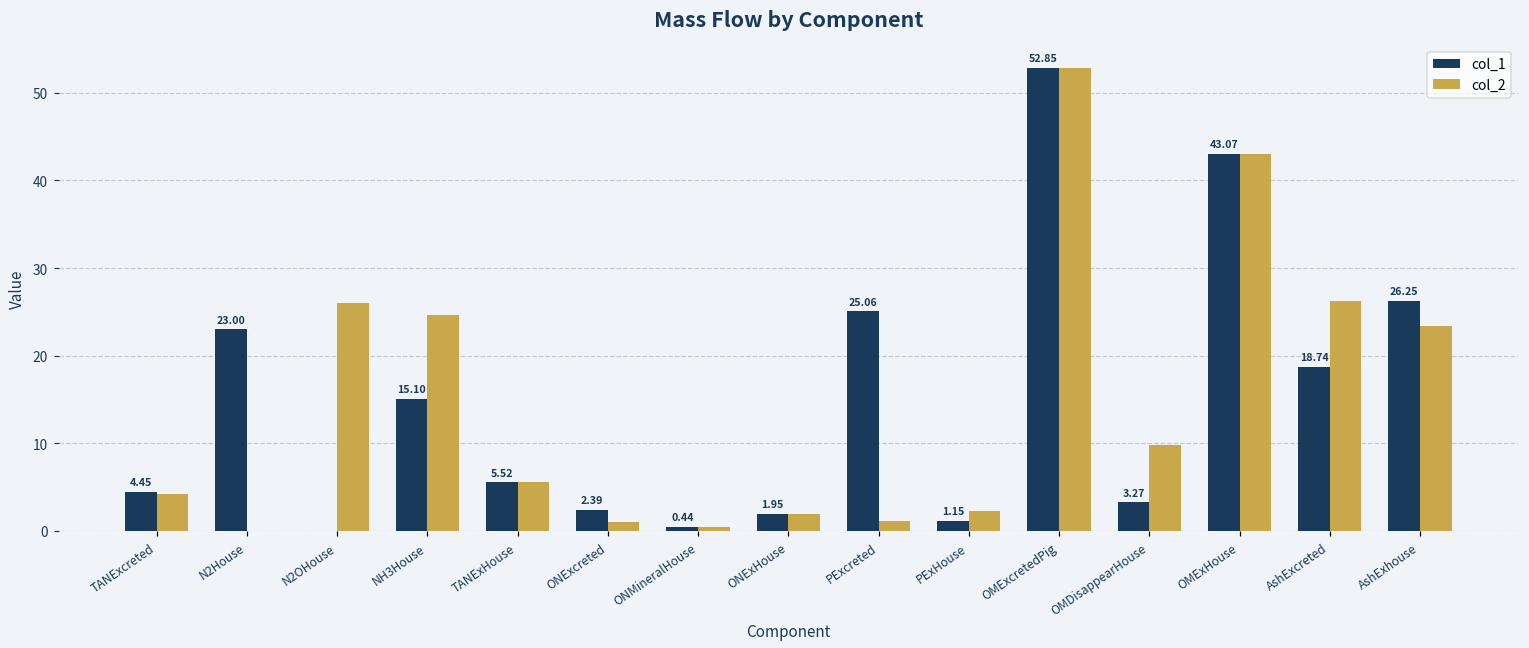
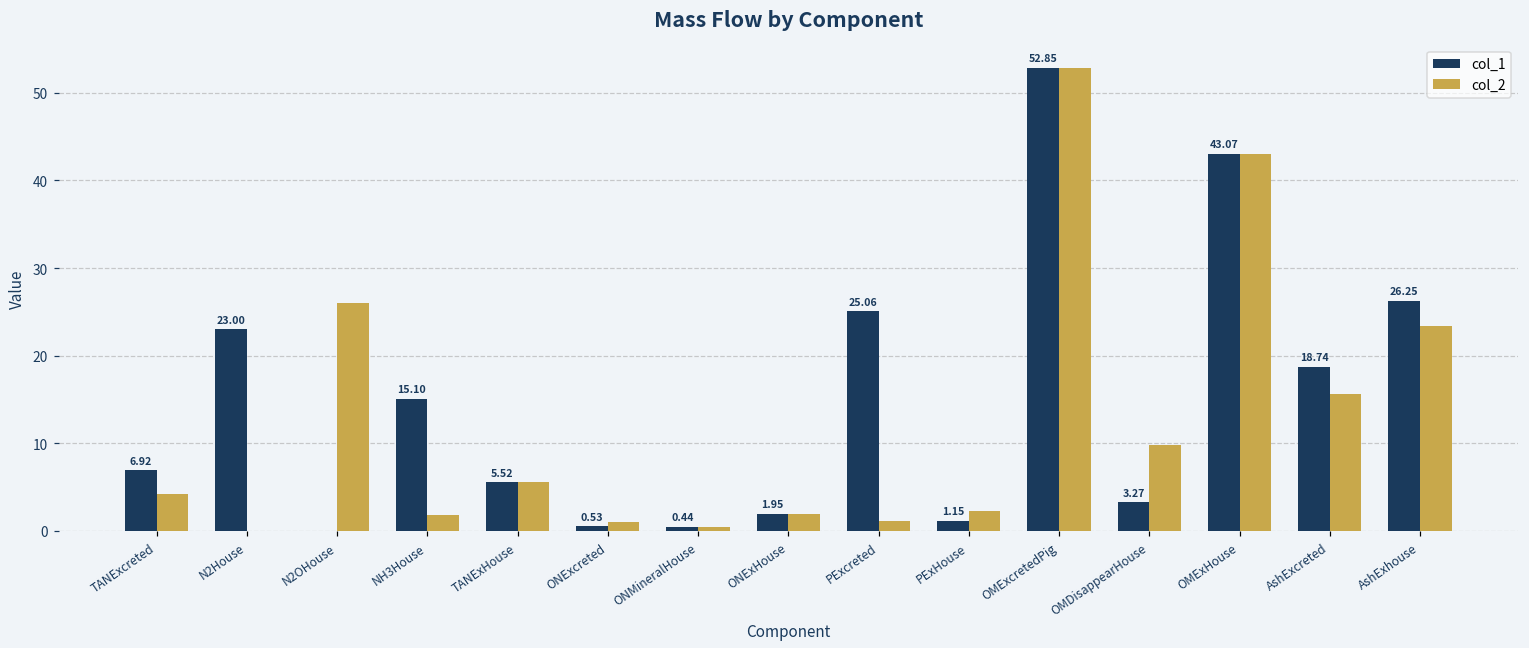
  {
    "col_1": {
-     "TANExcreted": 4.45,
+     "TANExcreted": 6.92,
      "N2House": 23.00,
      "NH3House": 15.10,
      "TANExHouse": 5.52,
-     "ONExcreted": 2.39,
+     "ONExcreted": 0.53,
      "ONMineralHouse": 0.44,
      "ONExHouse": 1.95,
      "PExcreted": 25.06,
      "PExHouse": 1.15,
      "OMExcretedPig": 52.85,
      "OMDisappearHouse": 3.27,
      "OMExHouse": 43.07,
      "AshExcreted": 18.74,
      "AshExhouse": 26.25
    },
    "col_2": {
      "TANExcreted": 4,
      "N2House": 0,
      "N2OHouse": 26,
-     "NH3House": 25,
+     "NH3House": 2,
      "ONExcreted": 1,
      "PExcreted": 1,
      "PExHouse": 2,
      "OMDisappearHouse": 10,
-     "AshExcreted": 26,
+     "AshExcreted": 16,
      "AshExhouse": 23
    }
  }
